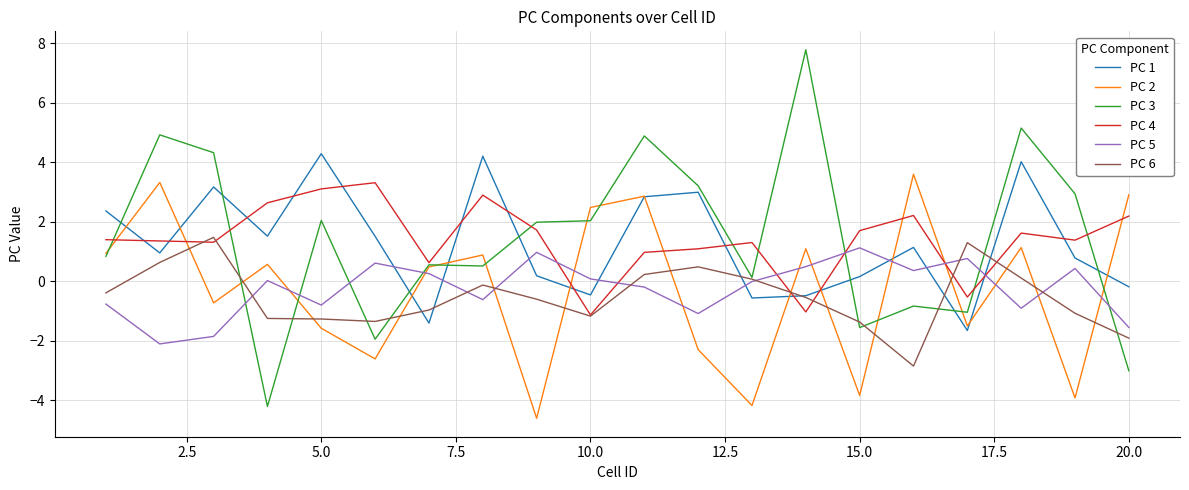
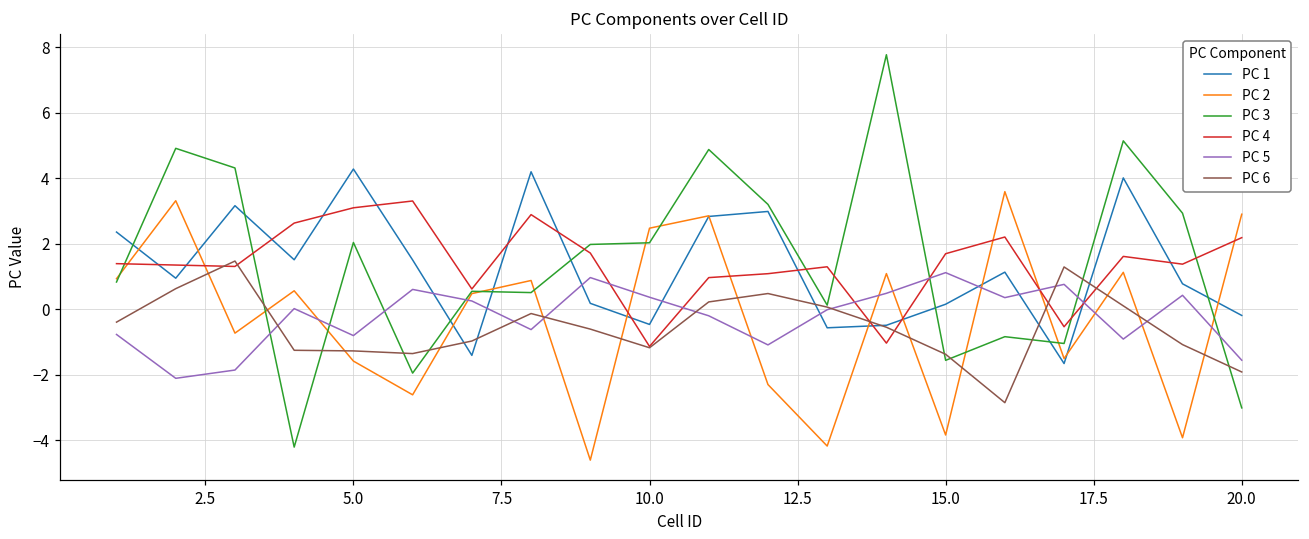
  {
    "PC 1": {
      "5.0": 4.3,
      "10.0": -0.5,
      "15.0": 0.2,
      "20.0": -0.2
    },
    "PC 2": {
      "5.0": -1.6,
      "10.0": 2.5,
      "15.0": -3.8,
      "20.0": 2.9
    },
    "PC 3": {
      "5.0": 2.0,
      "10.0": 2.0,
      "15.0": -1.6,
      "20.0": -3.0
    },
    "PC 4": {
      "5.0": 3.1,
      "15.0": 1.7,
      "20.0": 2.2
    },
    "PC 5": {
      "5.0": -0.8,
-     "10.0": 0.1,
+     "10.0": 0.4,
      "15.0": 1.1,
      "20.0": -1.6
    },
    "PC 6": {
      "5.0": -1.3,
      "15.0": -1.4,
      "20.0": -1.9
    }
  }
